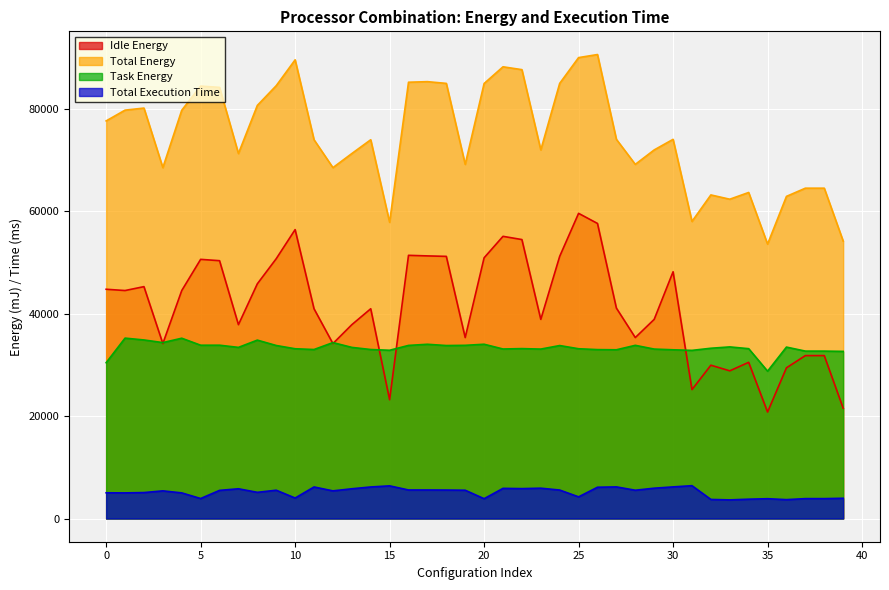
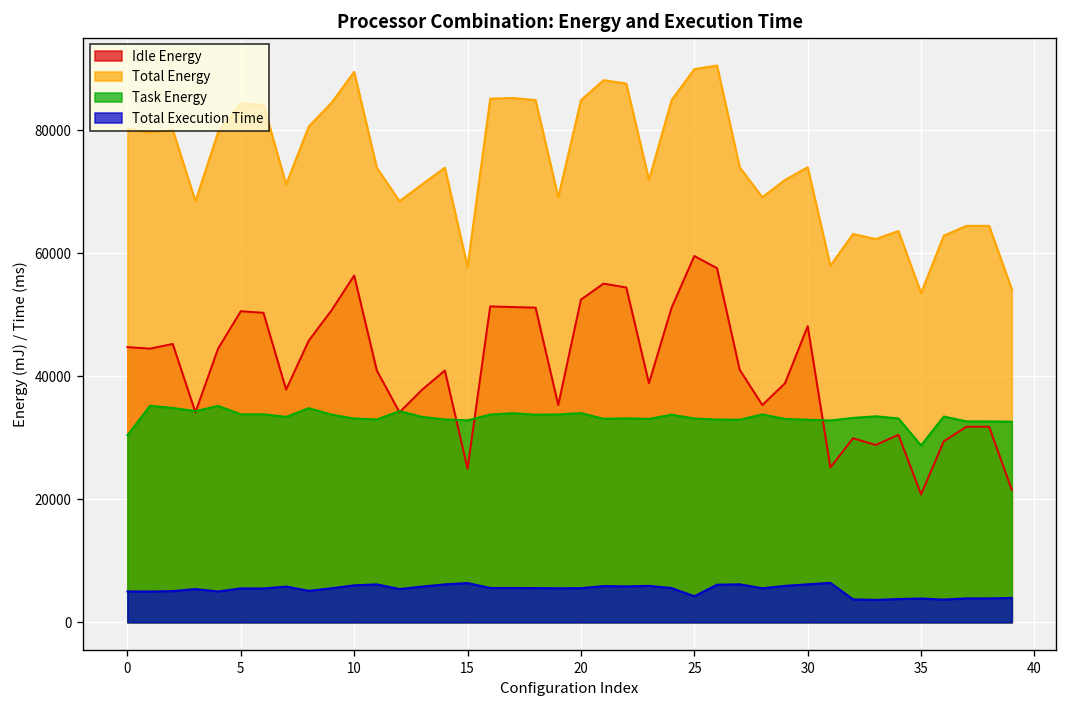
  {
    "Idle Energy": {
      "0": 45000,
      "5": 51000,
      "10": 56000,
-     "15": 23000,
-     "20": 51000,
+     "15": 25000,
+     "20": 52000,
      "25": 60000,
      "30": 48000,
      "35": 21000
    },
    "Total Energy": {
-     "0": 78000,
+     "0": 80000,
      "10": 90000,
      "15": 58000,
      "20": 85000,
      "25": 90000,
      "30": 74000,
      "35": 54000
    },
    "Task Energy": {
      "0": 30000,
      "5": 34000,
      "10": 33000,
      "15": 33000,
      "20": 34000,
      "25": 33000,
      "30": 33000,
      "35": 29000
    },
    "Total Execution Time": {
      "0": 5000,
-     "5": 4000,
-     "10": 4000,
+     "5": 6000,
+     "10": 6000,
      "15": 6000,
-     "20": 4000,
+     "20": 6000,
      "25": 4000,
      "30": 6000,
      "35": 4000
    }
  }
